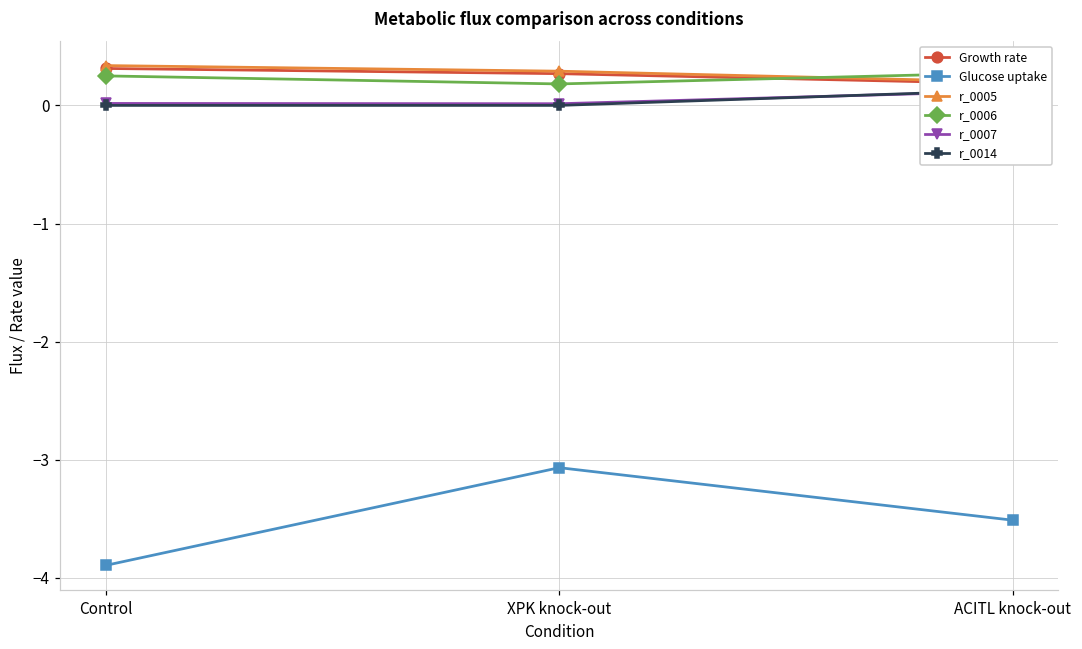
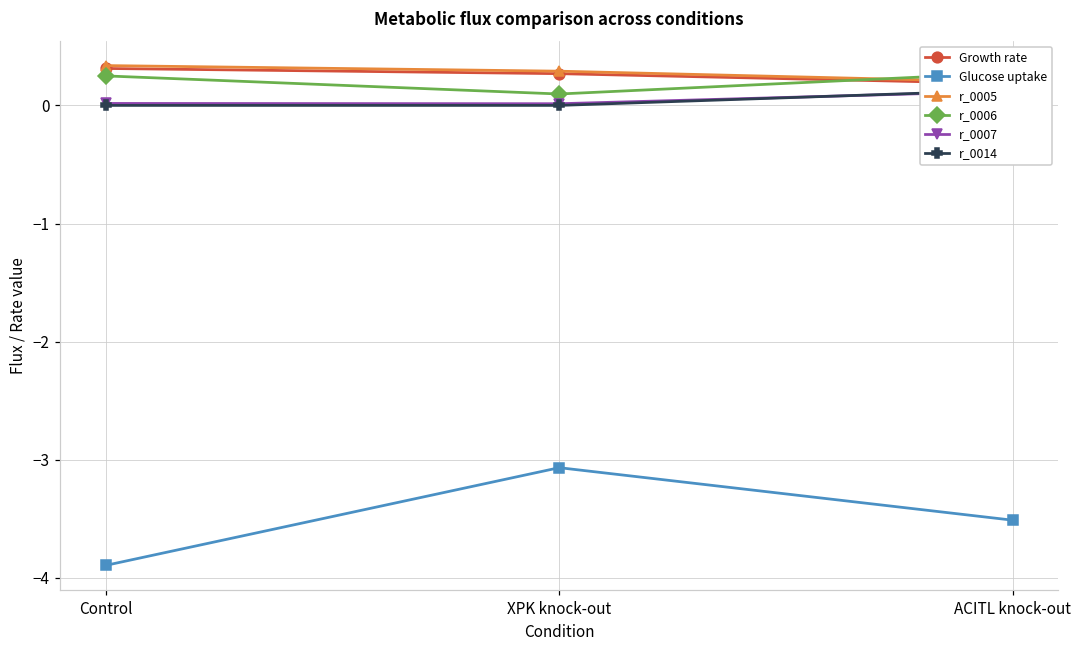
  {
    "Growth rate": {
      "Control": 0.31
    },
    "Glucose uptake": {
      "Control": -3.89,
      "XPK knock-out": -3.07,
      "ACITL knock-out": -3.51
    },
    "r_0005": {
      "Control": 0.34
    },
    "r_0006": {
      "Control": 0.25,
-     "XPK knock-out": 0.18
+     "XPK knock-out": 0.10
    }
  }
